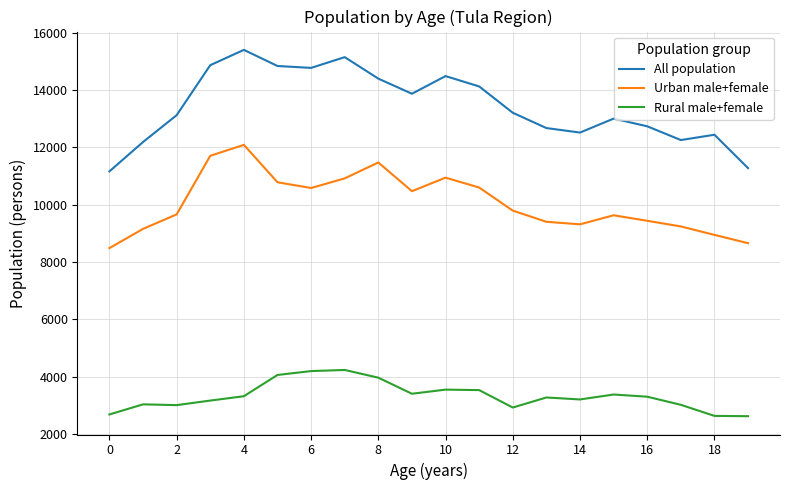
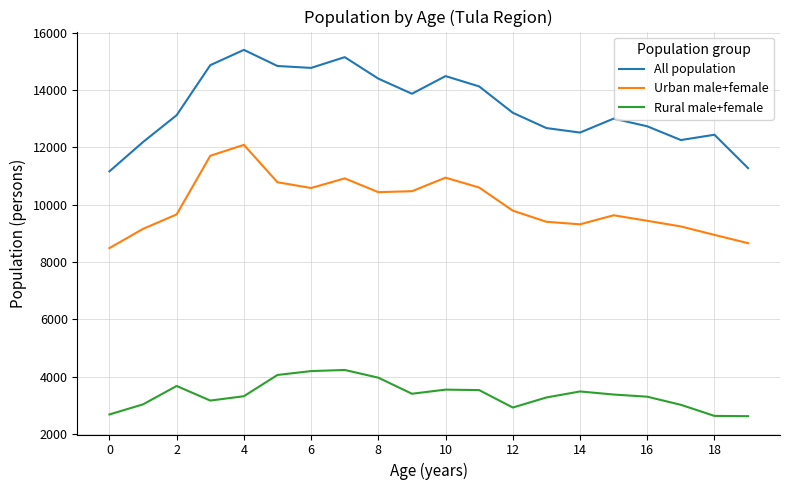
  {
    "All population": {
      "0": 11200,
      "2": 13100,
      "4": 15400,
      "6": 14800,
      "8": 14400,
      "10": 14500,
      "12": 13200,
      "14": 12500,
      "16": 12700,
      "18": 12400
    },
    "Urban male+female": {
      "0": 8500,
      "2": 9700,
      "4": 12100,
      "6": 10600,
-     "8": 11500,
+     "8": 10400,
      "10": 10900,
      "12": 9800,
      "14": 9300,
      "16": 9400,
      "18": 8900
    },
    "Rural male+female": {
      "0": 2700,
-     "2": 3000,
+     "2": 3700,
      "4": 3300,
      "6": 4200,
      "8": 4000,
      "10": 3500,
      "12": 2900,
-     "14": 3200,
+     "14": 3500,
      "16": 3300,
      "18": 2600
    }
  }
